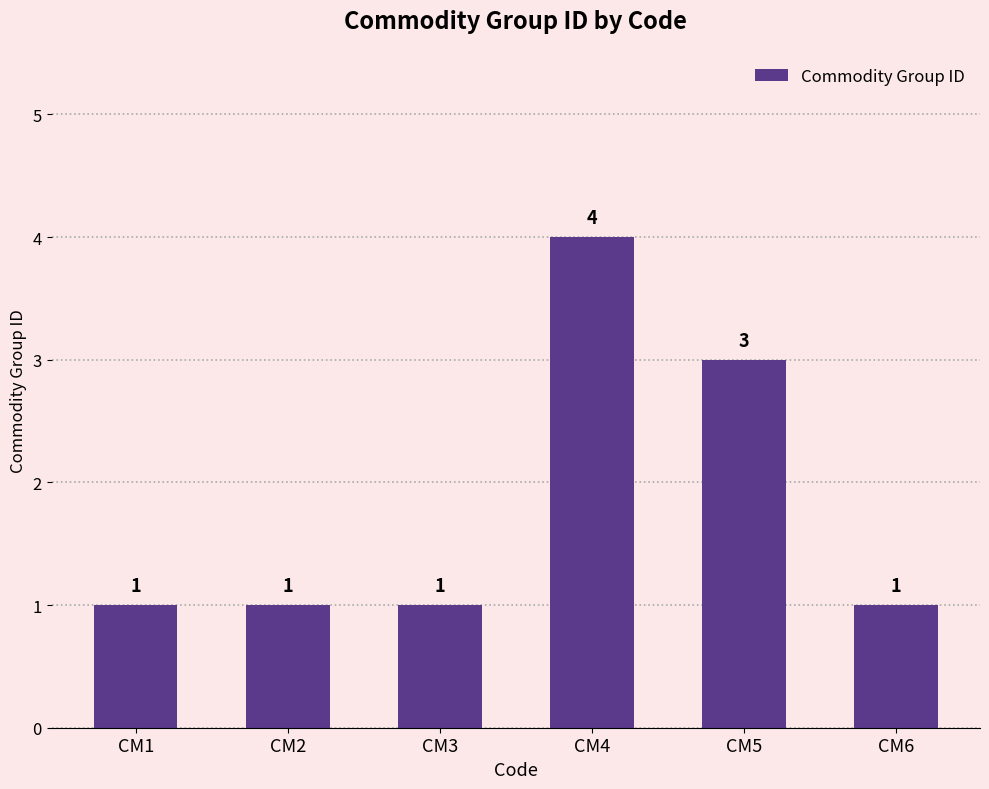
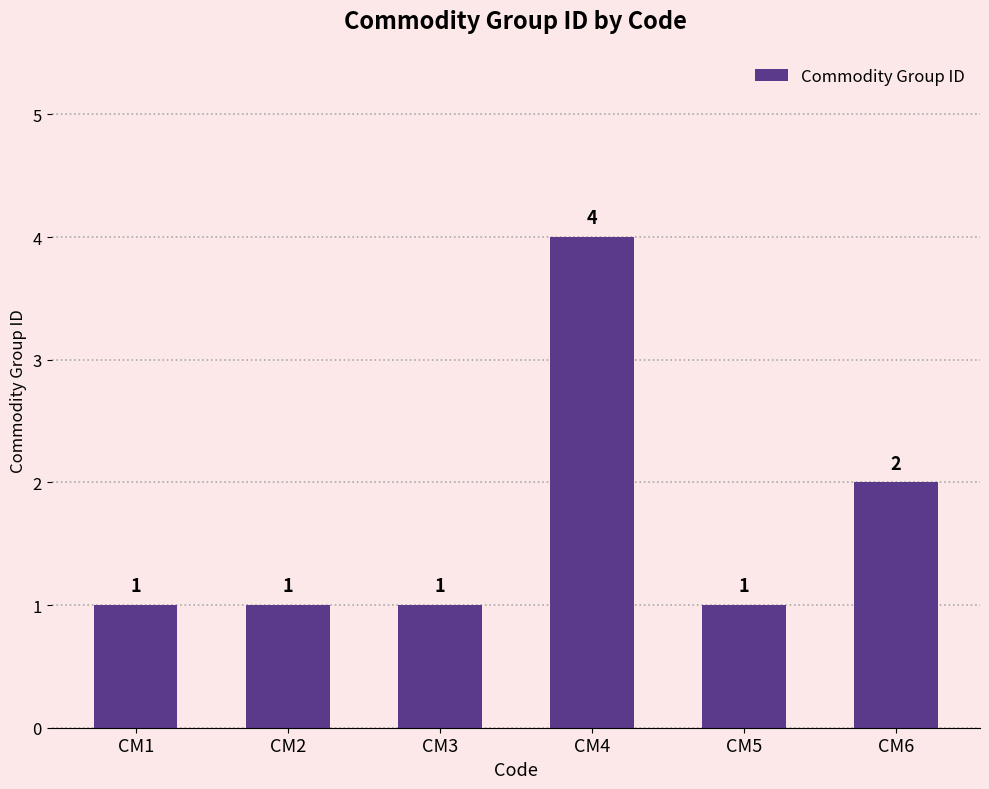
  {
    "CM1": 1,
    "CM2": 1,
    "CM3": 1,
    "CM4": 4,
-   "CM5": 3,
-   "CM6": 1
+   "CM5": 1,
+   "CM6": 2
  }
